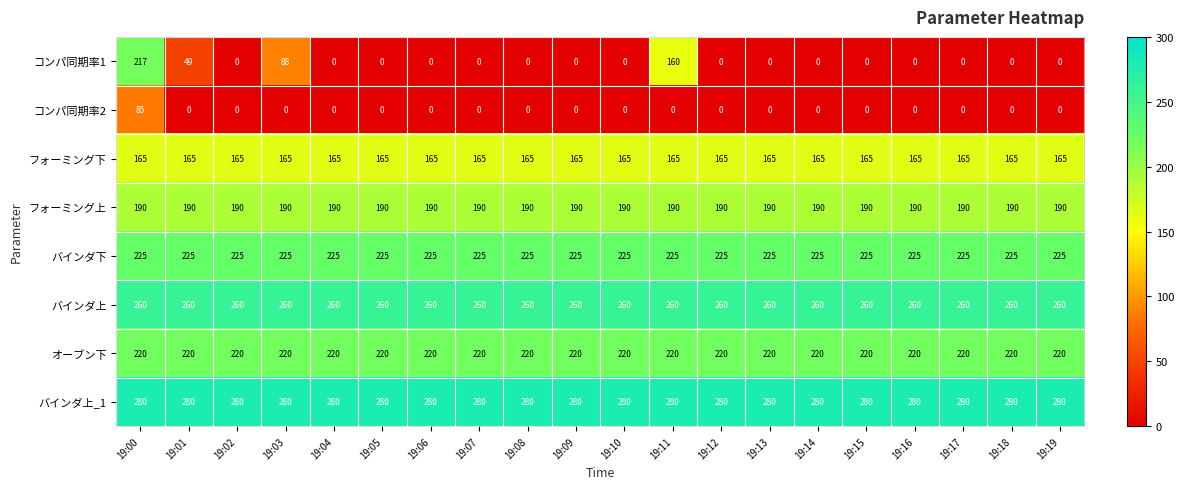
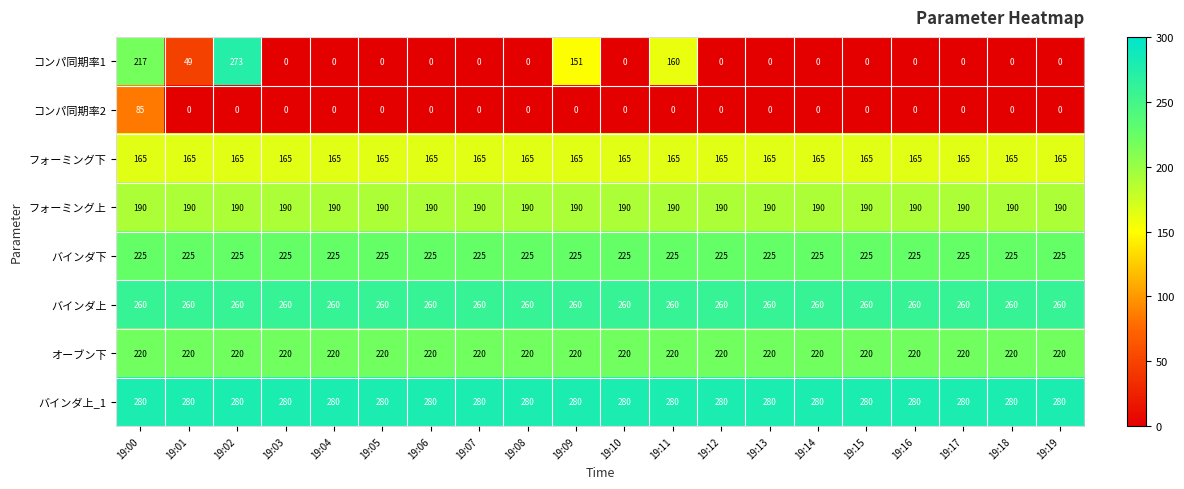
  {
    "コンパ同期率1": {
      "19:00": 217,
      "19:01": 49,
-     "19:02": 0,
-     "19:03": 88,
+     "19:02": 273,
+     "19:03": 0,
      "19:04": 0,
      "19:05": 0,
      "19:06": 0,
      "19:07": 0,
      "19:08": 0,
-     "19:09": 0,
+     "19:09": 151,
      "19:10": 0,
      "19:11": 160,
      "19:12": 0,
      "19:13": 0,
      "19:14": 0,
      "19:15": 0,
      "19:16": 0,
      "19:17": 0,
      "19:18": 0,
      "19:19": 0
    },
    "コンパ同期率2": {
      "19:00": 85,
      "19:01": 0,
      "19:02": 0,
      "19:03": 0,
      "19:04": 0,
      "19:05": 0,
      "19:06": 0,
      "19:07": 0,
      "19:08": 0,
      "19:09": 0,
      "19:10": 0,
      "19:11": 0,
      "19:12": 0,
      "19:13": 0,
      "19:14": 0,
      "19:15": 0,
      "19:16": 0,
      "19:17": 0,
      "19:18": 0,
      "19:19": 0
    },
    "フォーミング下": {
      "19:00": 165,
      "19:01": 165,
      "19:02": 165,
      "19:03": 165,
      "19:04": 165,
      "19:05": 165,
      "19:06": 165,
      "19:07": 165,
      "19:08": 165,
      "19:09": 165,
      "19:10": 165,
      "19:11": 165,
      "19:12": 165,
      "19:13": 165,
      "19:14": 165,
      "19:15": 165,
      "19:16": 165,
      "19:17": 165,
      "19:18": 165,
      "19:19": 165
    },
    "フォーミング上": {
      "19:00": 190,
      "19:01": 190,
      "19:02": 190,
      "19:03": 190,
      "19:04": 190,
      "19:05": 190,
      "19:06": 190,
      "19:07": 190,
      "19:08": 190,
      "19:09": 190,
      "19:10": 190,
      "19:11": 190,
      "19:12": 190,
      "19:13": 190,
      "19:14": 190,
      "19:15": 190,
      "19:16": 190,
      "19:17": 190,
      "19:18": 190,
      "19:19": 190
    },
    "バインダ下": {
      "19:00": 225,
      "19:01": 225,
      "19:02": 225,
      "19:03": 225,
      "19:04": 225,
      "19:05": 225,
      "19:06": 225,
      "19:07": 225,
      "19:08": 225,
      "19:09": 225,
      "19:10": 225,
      "19:11": 225,
      "19:12": 225,
      "19:13": 225,
      "19:14": 225,
      "19:15": 225,
      "19:16": 225,
      "19:17": 225,
      "19:18": 225,
      "19:19": 225
    },
    "バインダ上": {
      "19:00": 260,
      "19:01": 260,
      "19:02": 260,
      "19:03": 260,
      "19:04": 260,
      "19:05": 260,
      "19:06": 260,
      "19:07": 260,
      "19:08": 260,
      "19:09": 260,
      "19:10": 260,
      "19:11": 260,
      "19:12": 260,
      "19:13": 260,
      "19:14": 260,
      "19:15": 260,
      "19:16": 260,
      "19:17": 260,
      "19:18": 260,
      "19:19": 260
    },
    "オーブン下": {
      "19:00": 220,
      "19:01": 220,
      "19:02": 220,
      "19:03": 220,
      "19:04": 220,
      "19:05": 220,
      "19:06": 220,
      "19:07": 220,
      "19:08": 220,
      "19:09": 220,
      "19:10": 220,
      "19:11": 220,
      "19:12": 220,
      "19:13": 220,
      "19:14": 220,
      "19:15": 220,
      "19:16": 220,
      "19:17": 220,
      "19:18": 220,
      "19:19": 220
    },
    "バインダ上_1": {
      "19:00": 280,
      "19:01": 280,
      "19:02": 280,
      "19:03": 280,
      "19:04": 280,
      "19:05": 280,
      "19:06": 280,
      "19:07": 280,
      "19:08": 280,
      "19:09": 280,
      "19:10": 280,
      "19:11": 280,
      "19:12": 280,
      "19:13": 280,
      "19:14": 280,
      "19:15": 280,
      "19:16": 280,
      "19:17": 280,
      "19:18": 280,
      "19:19": 280
    }
  }
